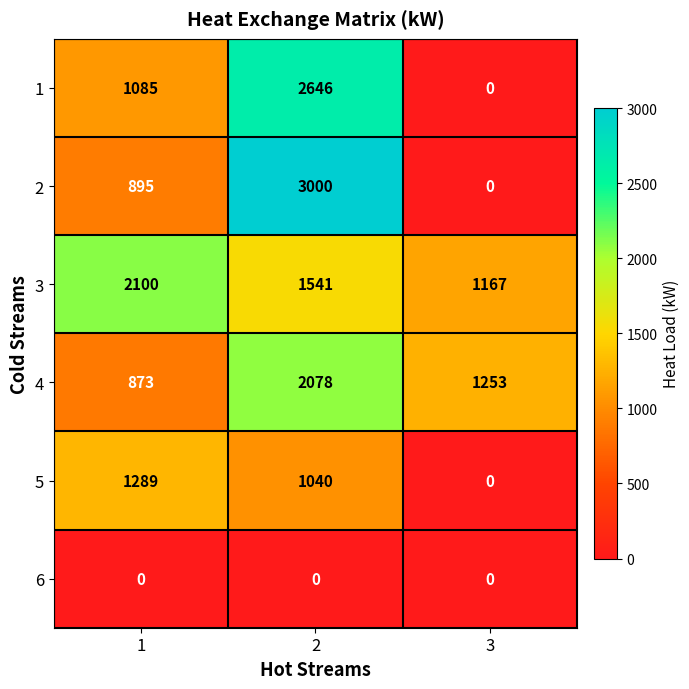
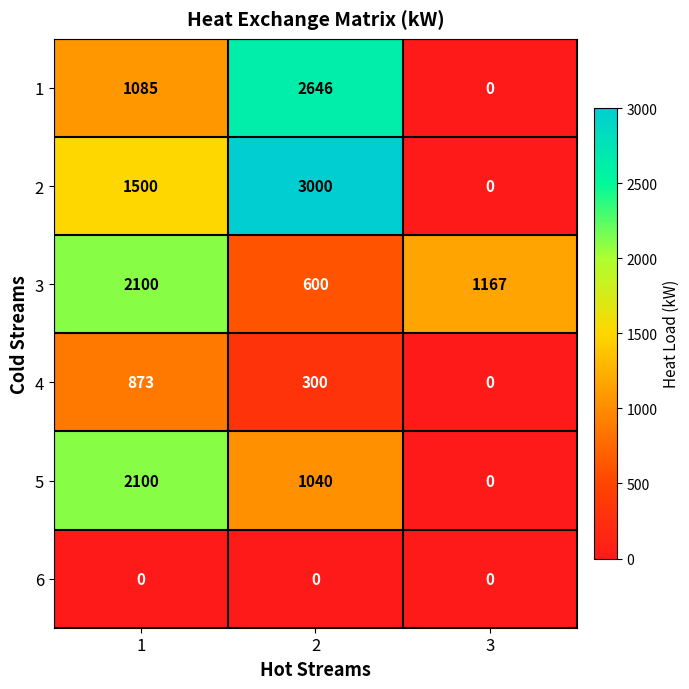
  {
    "1": {
      "1": 1085,
      "2": 2646,
      "3": 0
    },
    "2": {
-     "1": 895,
+     "1": 1500,
      "2": 3000,
      "3": 0
    },
    "3": {
      "1": 2100,
-     "2": 1541,
+     "2": 600,
      "3": 1167
    },
    "4": {
      "1": 873,
-     "2": 2078,
-     "3": 1253
+     "2": 300,
+     "3": 0
    },
    "5": {
-     "1": 1289,
+     "1": 2100,
      "2": 1040,
      "3": 0
    },
    "6": {
      "1": 0,
      "2": 0,
      "3": 0
    }
  }
